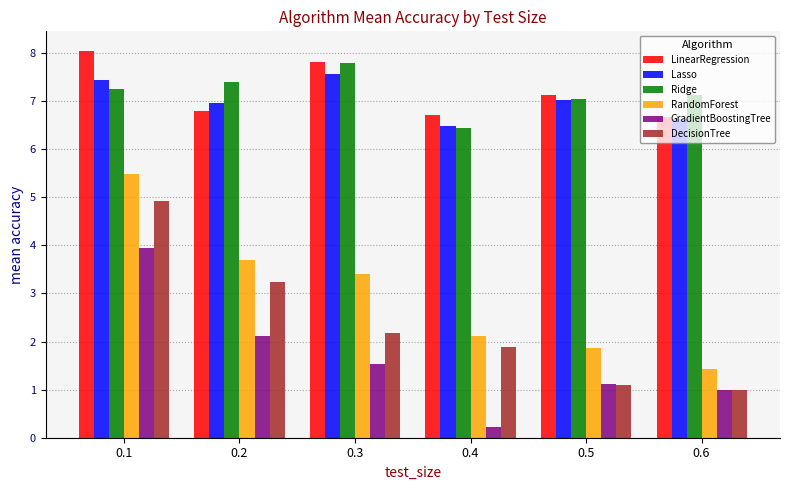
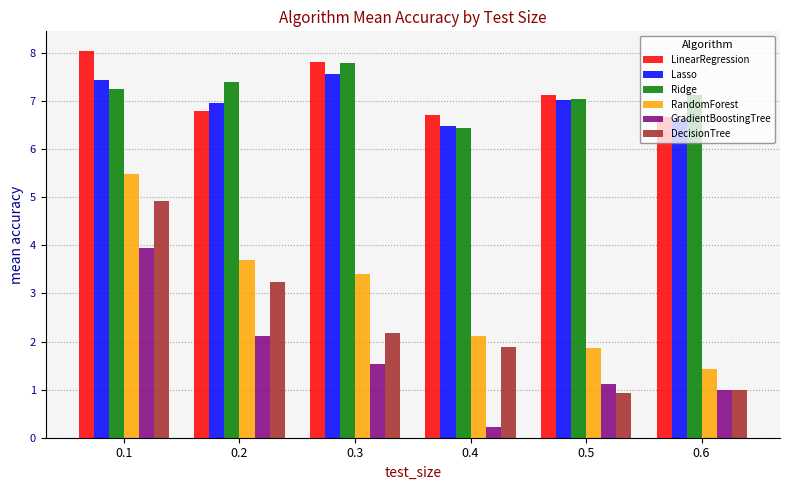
  {
    "LinearRegression": {
      "0.1": 8.0,
      "0.2": 6.8,
      "0.3": 7.8,
      "0.4": 6.7,
      "0.5": 7.1
    },
    "Lasso": {
      "0.1": 7.4,
      "0.2": 7.0,
      "0.3": 7.6,
      "0.4": 6.5,
      "0.5": 7.0
    },
    "Ridge": {
      "0.1": 7.3,
      "0.2": 7.4,
      "0.3": 7.8,
      "0.4": 6.4,
      "0.5": 7.0
    },
    "RandomForest": {
      "0.1": 5.5,
      "0.2": 3.7,
      "0.3": 3.4,
      "0.4": 2.1,
      "0.5": 1.9,
      "0.6": 1.4
    },
    "GradientBoostingTree": {
      "0.1": 4.0,
      "0.2": 2.1,
      "0.3": 1.5,
      "0.4": 0.2,
      "0.5": 1.1,
      "0.6": 1.0
    },
    "DecisionTree": {
      "0.1": 4.9,
      "0.2": 3.2,
      "0.3": 2.2,
      "0.4": 1.9,
-     "0.5": 1.1,
+     "0.5": 0.9,
      "0.6": 1.0
    }
  }
